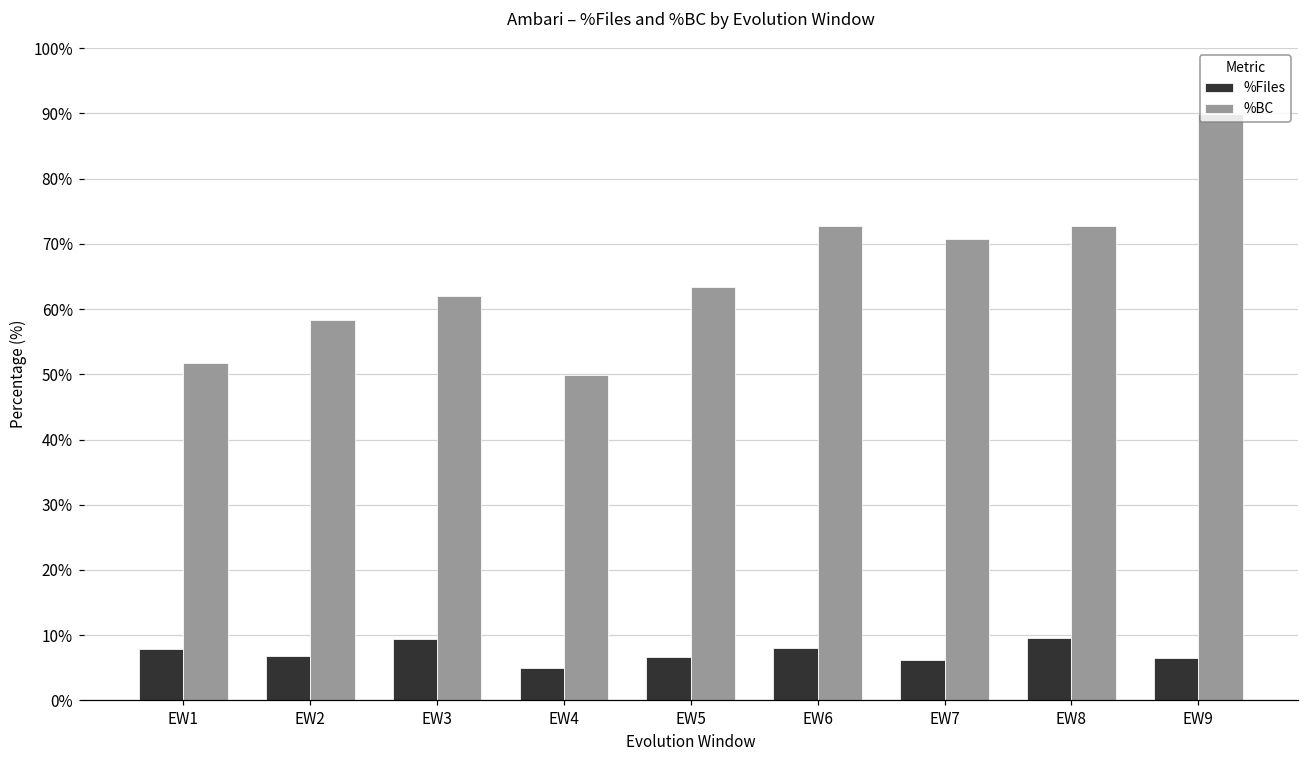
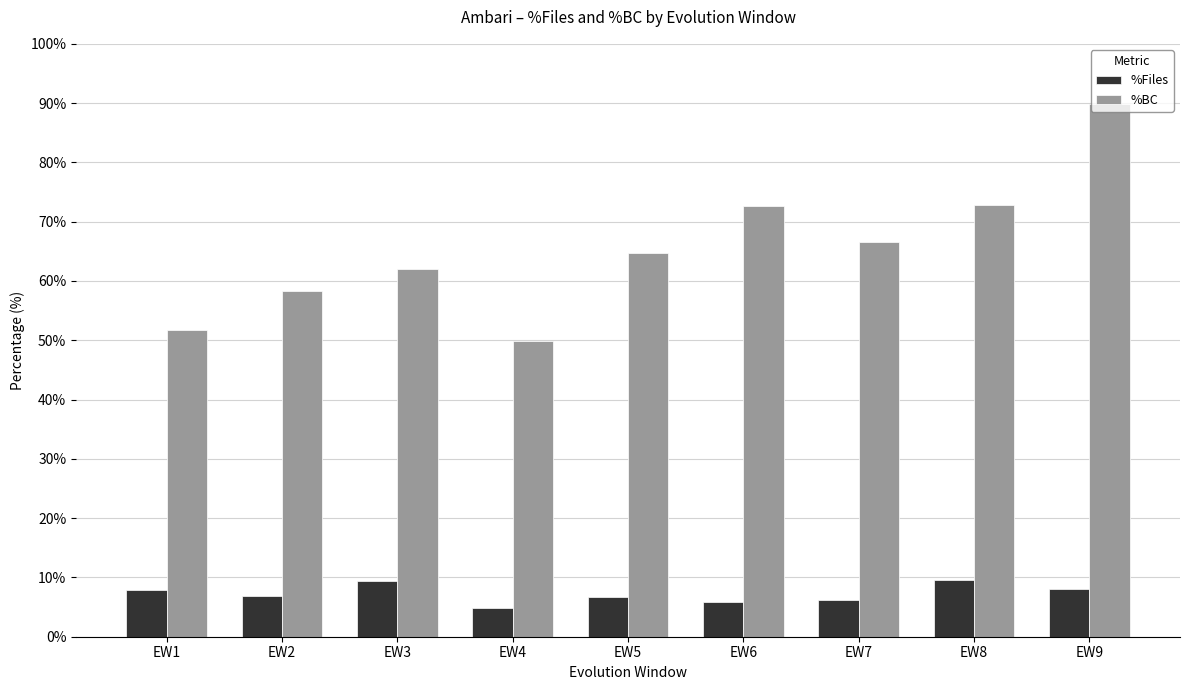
  {
    "%Files": {
      "EW1": "8%",
      "EW2": "7%",
      "EW3": "9%",
      "EW4": "5%",
      "EW5": "7%",
-     "EW6": "8%",
+     "EW6": "6%",
      "EW7": "6%",
      "EW8": "10%",
-     "EW9": "7%"
+     "EW9": "8%"
    },
    "%BC": {
      "EW1": "52%",
      "EW2": "58%",
      "EW3": "62%",
      "EW4": "50%",
-     "EW5": "63%",
+     "EW5": "65%",
      "EW6": "73%",
-     "EW7": "71%",
+     "EW7": "67%",
      "EW8": "73%"
    }
  }
